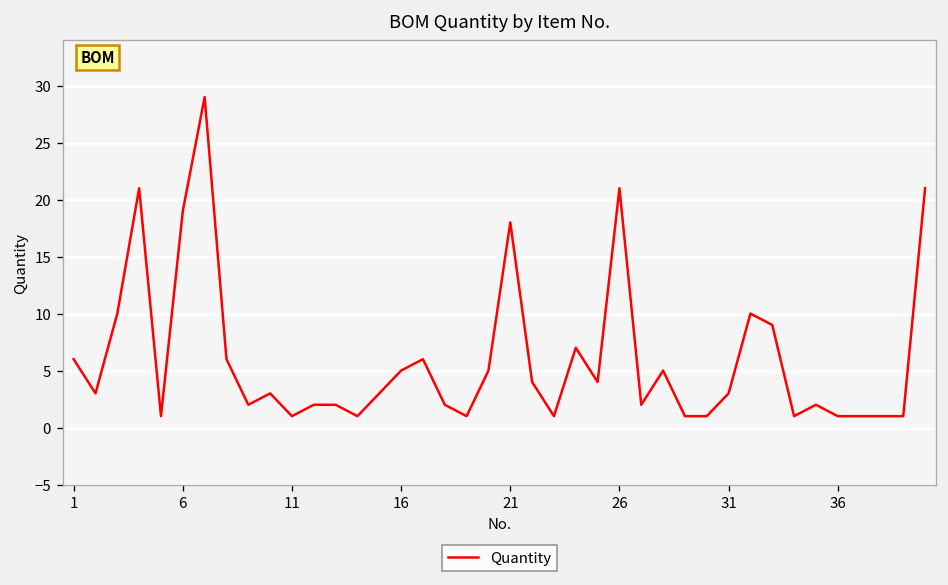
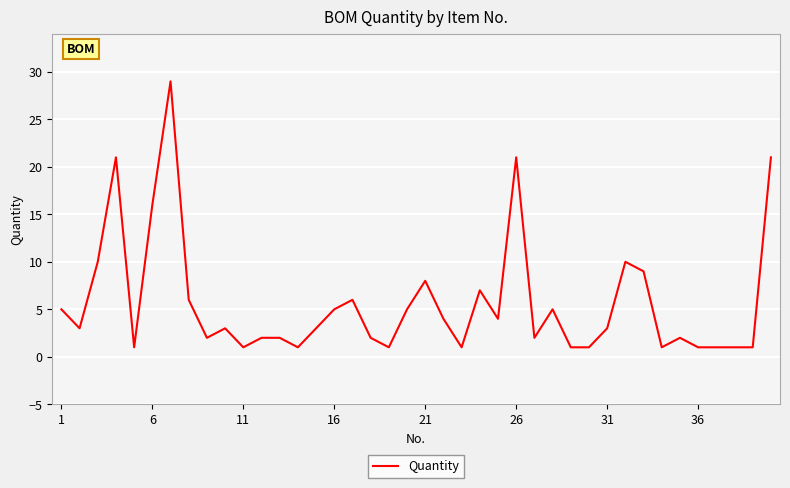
  {
-   "1": 6,
-   "6": 19,
+   "1": 5,
+   "6": 16,
    "11": 1,
    "16": 5,
-   "21": 18,
+   "21": 8,
    "26": 21,
    "31": 3,
    "36": 1
  }
